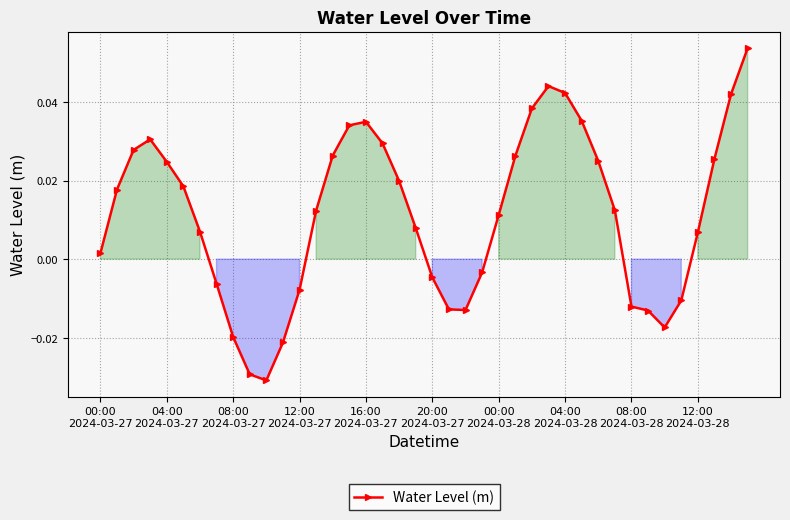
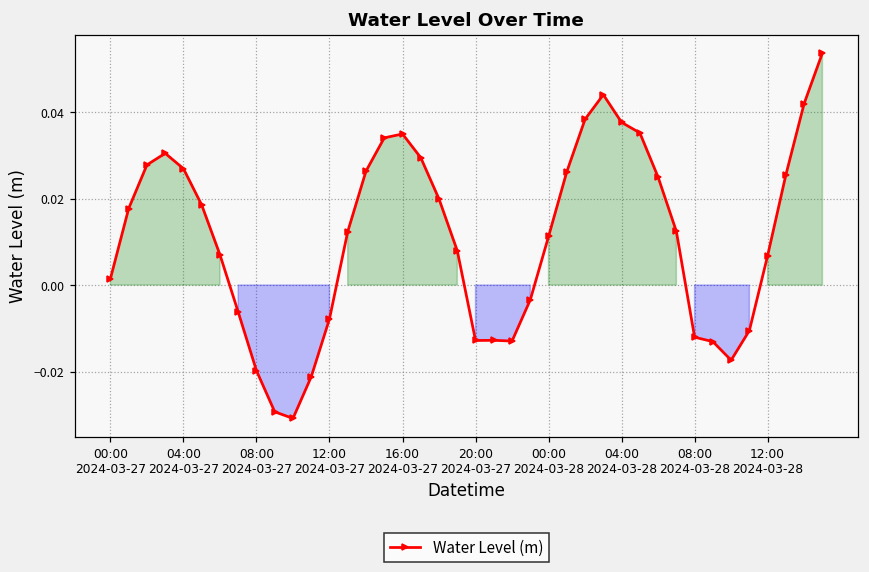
  {
    "00:00 2024-03-27": 0.001,
-   "04:00 2024-03-27": 0.025,
+   "04:00 2024-03-27": 0.027,
    "08:00 2024-03-27": -0.020,
    "12:00 2024-03-27": -0.008,
    "16:00 2024-03-27": 0.035,
-   "20:00 2024-03-27": -0.005,
+   "20:00 2024-03-27": -0.013,
    "00:00 2024-03-28": 0.011,
-   "04:00 2024-03-28": 0.042,
+   "04:00 2024-03-28": 0.038,
    "08:00 2024-03-28": -0.012,
    "12:00 2024-03-28": 0.007
  }
